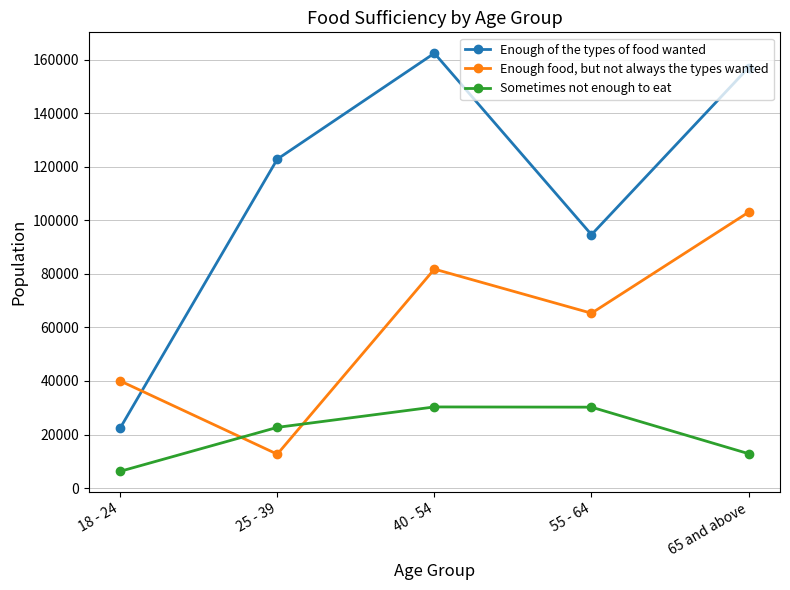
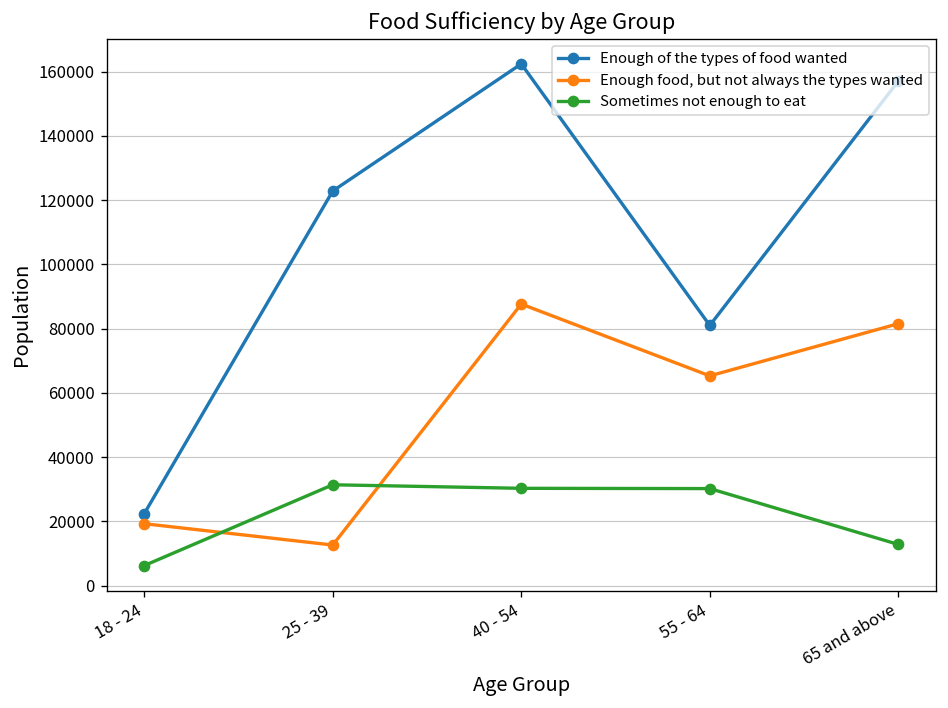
  {
    "Enough of the types of food wanted": {
      "18 - 24": 22000,
      "25 - 39": 123000,
      "40 - 54": 162000,
-     "55 - 64": 95000
+     "55 - 64": 81000
    },
    "Enough food, but not always the types wanted": {
-     "18 - 24": 40000,
+     "18 - 24": 19000,
      "25 - 39": 13000,
-     "40 - 54": 82000,
+     "40 - 54": 88000,
      "55 - 64": 65000,
-     "65 and above": 103000
+     "65 and above": 82000
    },
    "Sometimes not enough to eat": {
      "18 - 24": 6000,
-     "25 - 39": 23000,
+     "25 - 39": 31000,
      "40 - 54": 30000,
      "55 - 64": 30000,
      "65 and above": 13000
    }
  }
